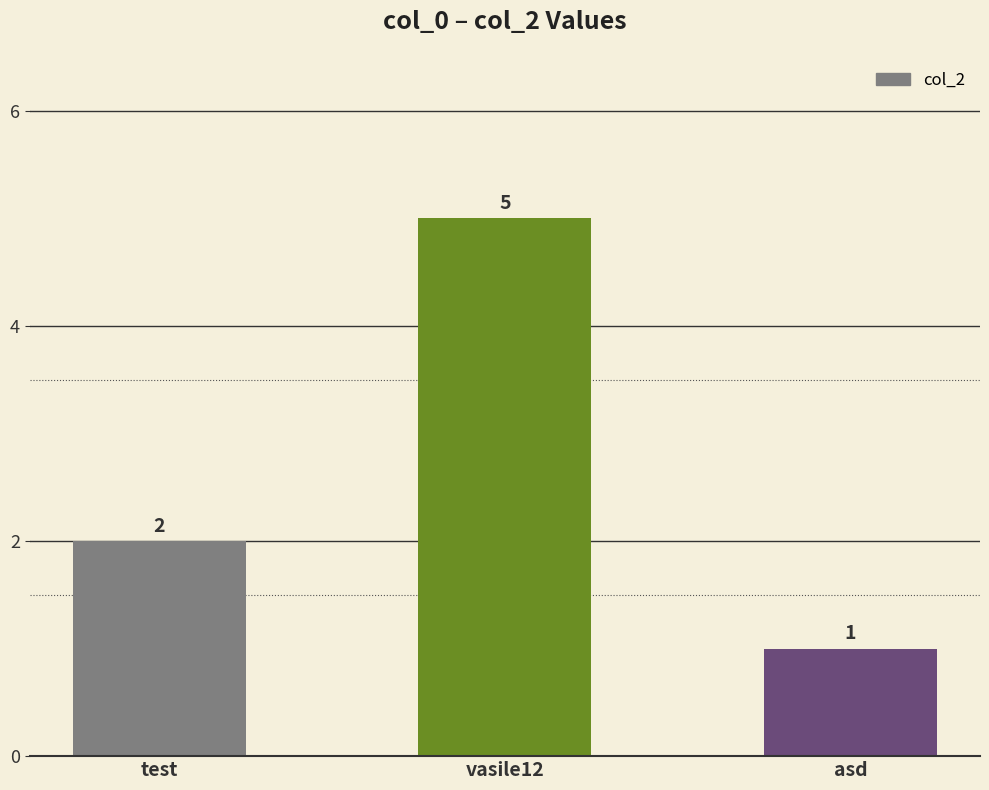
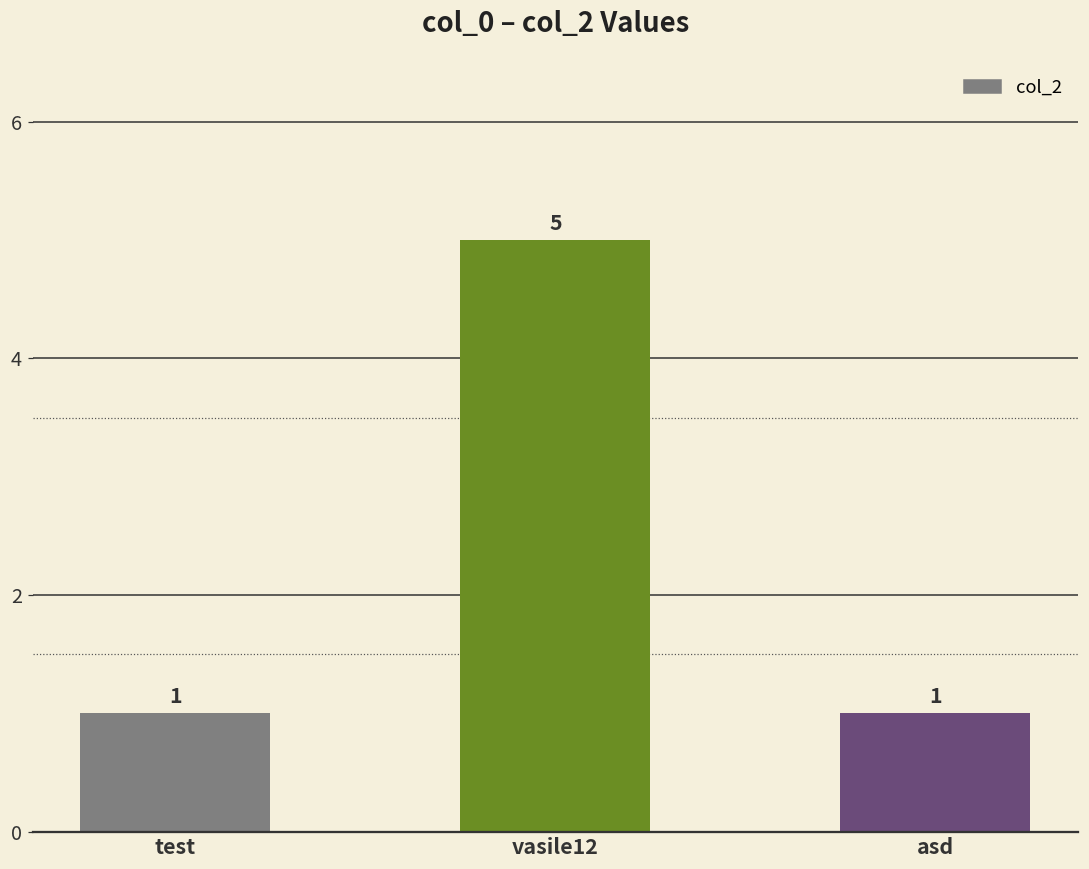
  {
-   "test": 2,
+   "test": 1,
    "vasile12": 5,
    "asd": 1
  }
